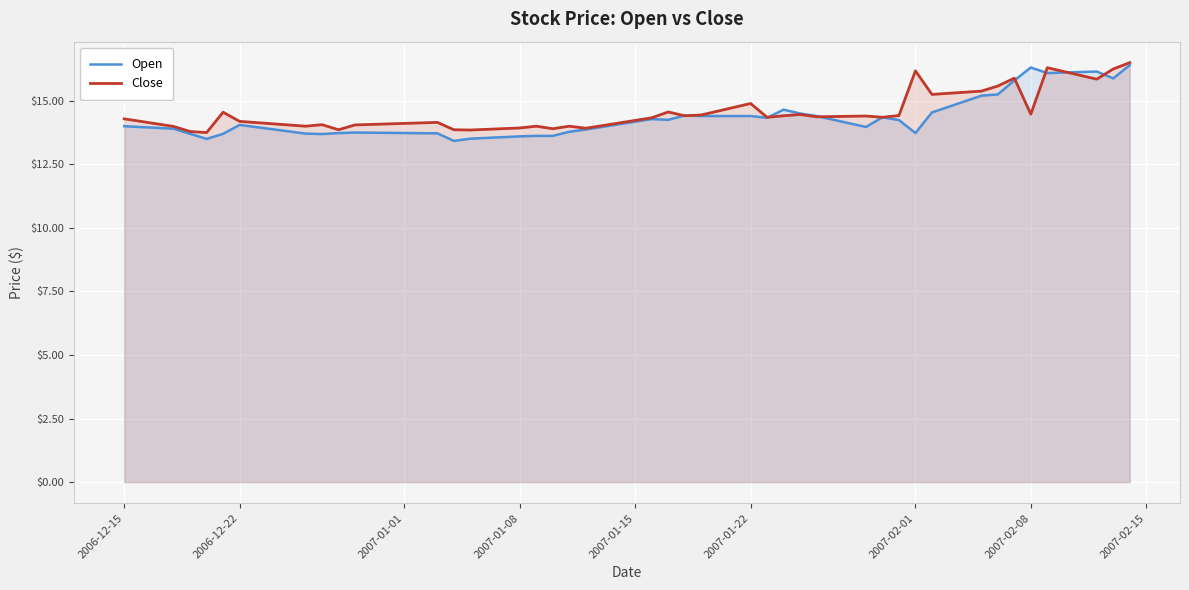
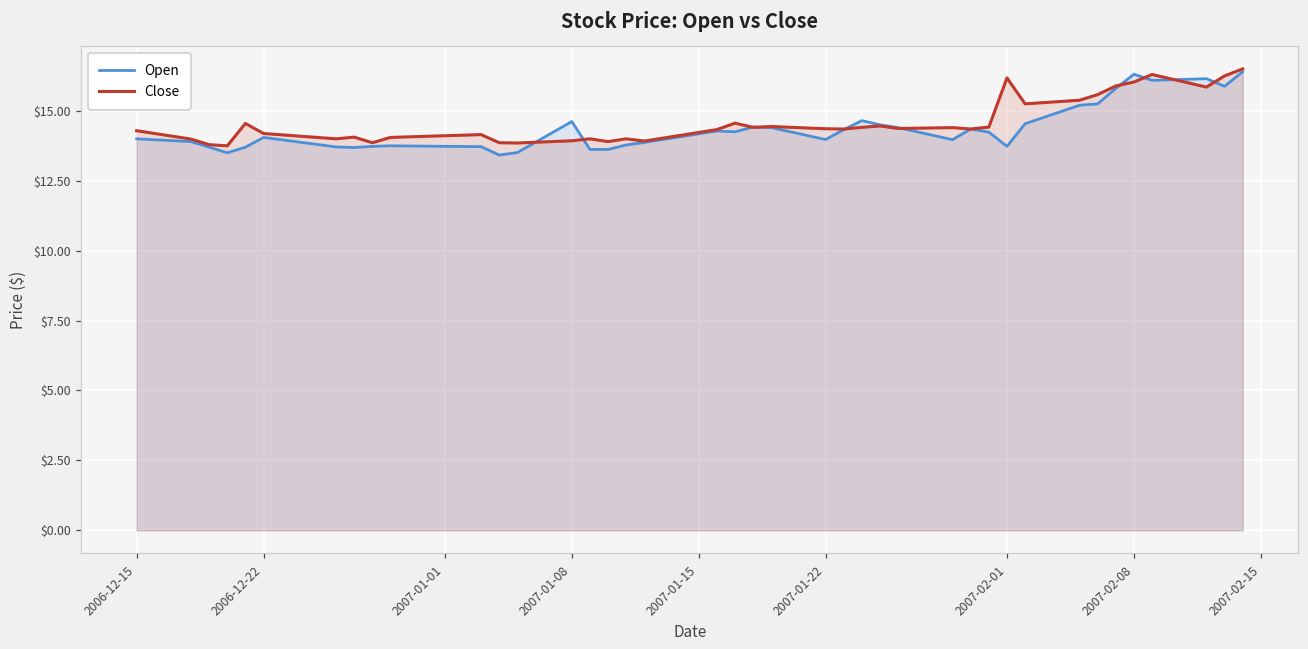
  {
    "Open": {
      "2006-12-15": "$14.0",
      "2006-12-22": "$14.1",
-     "2007-01-08": "$13.6",
-     "2007-01-22": "$14.4",
+     "2007-01-08": "$14.6",
+     "2007-01-22": "$14.0",
      "2007-02-01": "$13.7",
      "2007-02-08": "$16.3"
    },
    "Close": {
      "2006-12-15": "$14.3",
      "2006-12-22": "$14.2",
      "2007-01-08": "$13.9",
-     "2007-01-22": "$14.9",
+     "2007-01-22": "$14.4",
      "2007-02-01": "$16.2",
-     "2007-02-08": "$14.5"
+     "2007-02-08": "$16.0"
    }
  }
